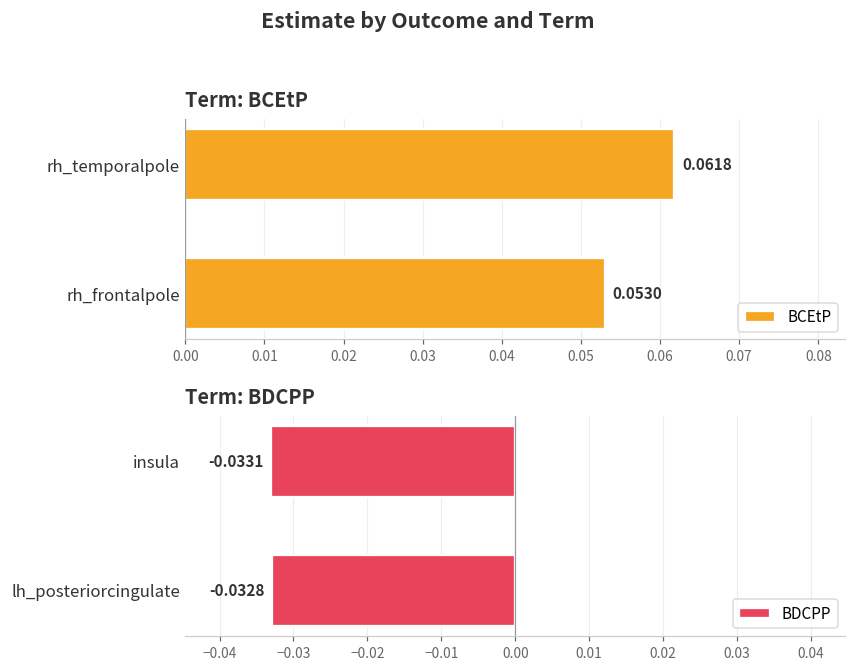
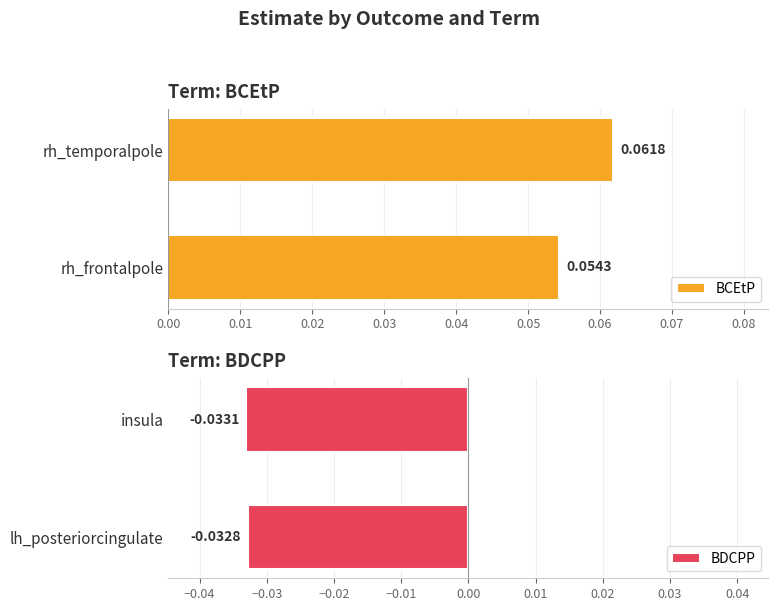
  {
    "Term: BCEtP": {
      "rh_temporalpole": 0.0618,
-     "rh_frontalpole": 0.0530
+     "rh_frontalpole": 0.0543
    },
    "Term: BDCPP": {
      "insula": -0.0331,
      "lh_posteriorcingulate": -0.0328
    }
  }
